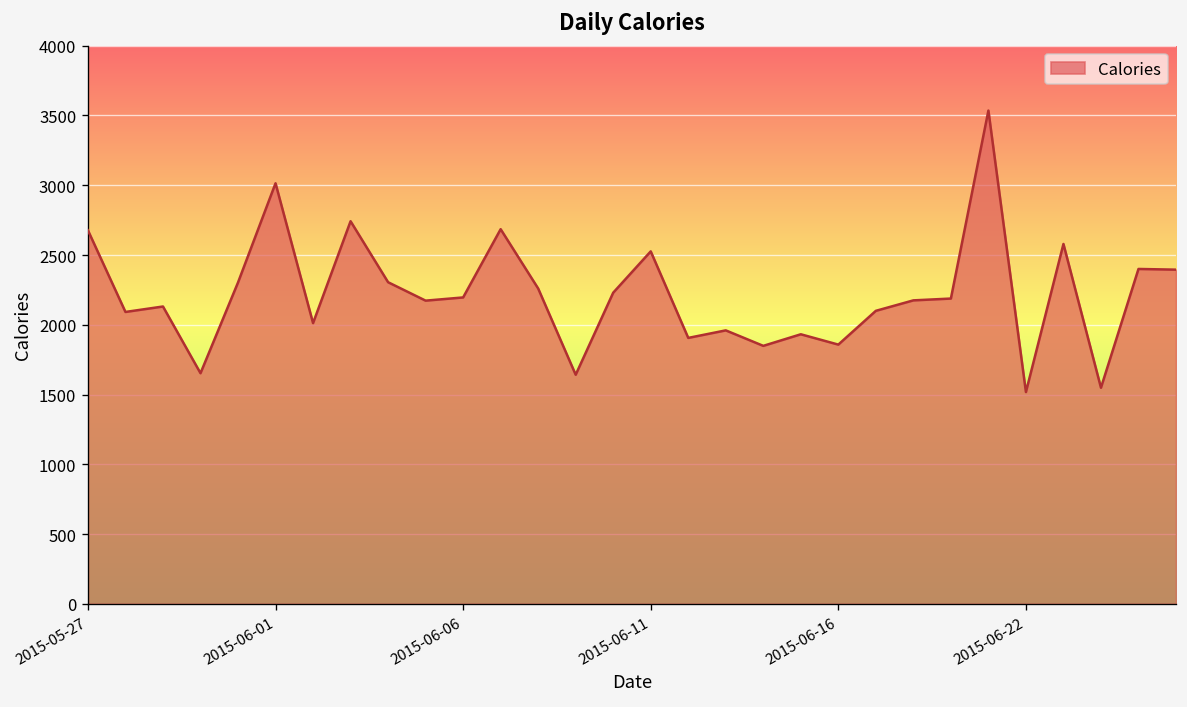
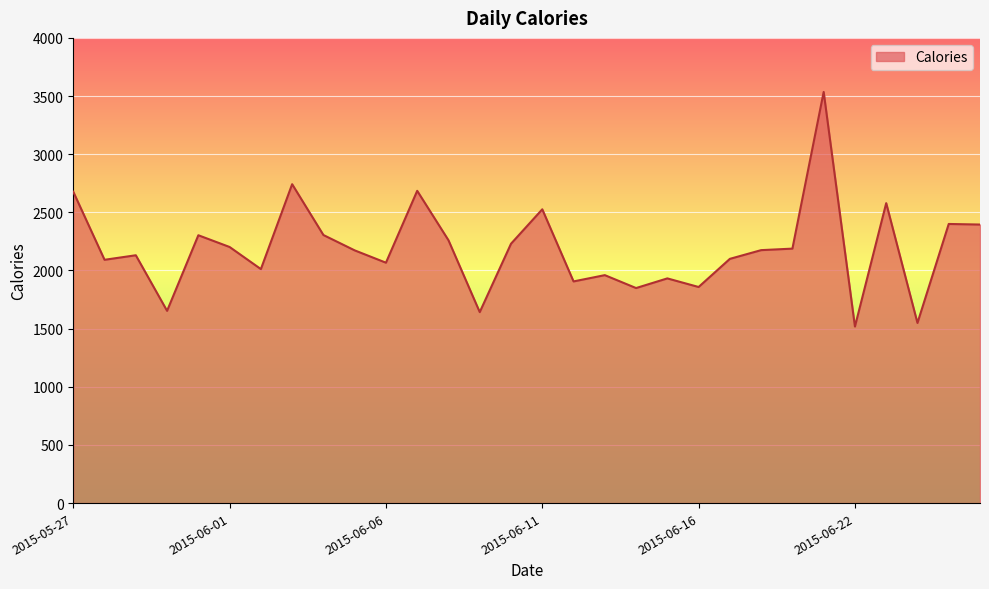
  {
    "2015-05-27": 2680,
-   "2015-06-01": 3010,
-   "2015-06-06": 2200,
+   "2015-06-01": 2200,
+   "2015-06-06": 2070,
    "2015-06-11": 2530,
    "2015-06-16": 1860,
    "2015-06-22": 1520
  }
